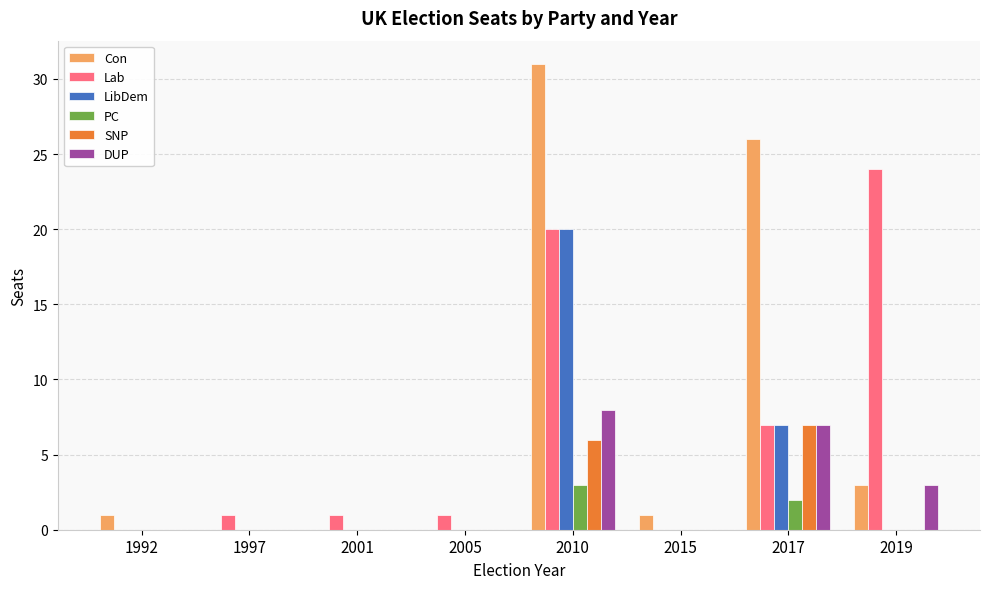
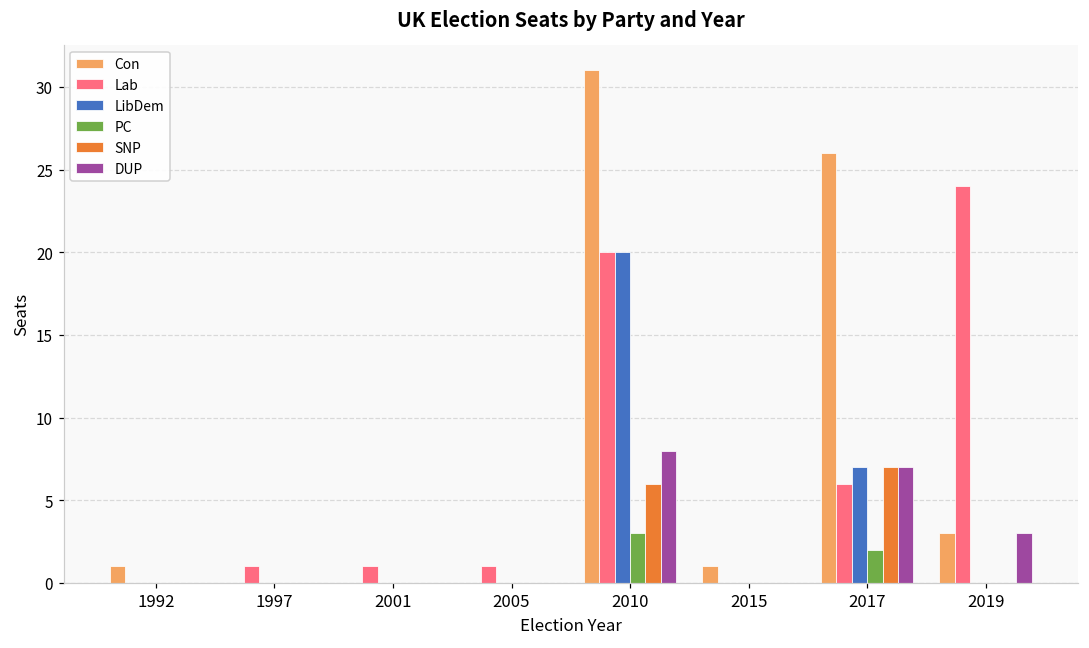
  {
    "Con": {
      "1992": 1,
      "1997": 0,
      "2001": 0,
      "2005": 0,
      "2010": 31,
      "2015": 1,
      "2017": 26,
      "2019": 3
    },
    "Lab": {
      "1992": 0,
      "1997": 1,
      "2001": 1,
      "2005": 1,
      "2010": 20,
      "2015": 0,
-     "2017": 7,
+     "2017": 6,
      "2019": 24
    },
    "LibDem": {
      "1992": 0,
      "1997": 0,
      "2001": 0,
      "2005": 0,
      "2010": 20,
      "2015": 0,
      "2017": 7,
      "2019": 0
    },
    "PC": {
      "1992": 0,
      "1997": 0,
      "2001": 0,
      "2005": 0,
      "2010": 3,
      "2015": 0,
      "2017": 2,
      "2019": 0
    },
    "SNP": {
      "1992": 0,
      "1997": 0,
      "2001": 0,
      "2005": 0,
      "2010": 6,
      "2015": 0,
      "2017": 7,
      "2019": 0
    },
    "DUP": {
      "1992": 0,
      "1997": 0,
      "2001": 0,
      "2005": 0,
      "2010": 8,
      "2015": 0,
      "2017": 7,
      "2019": 3
    }
  }
